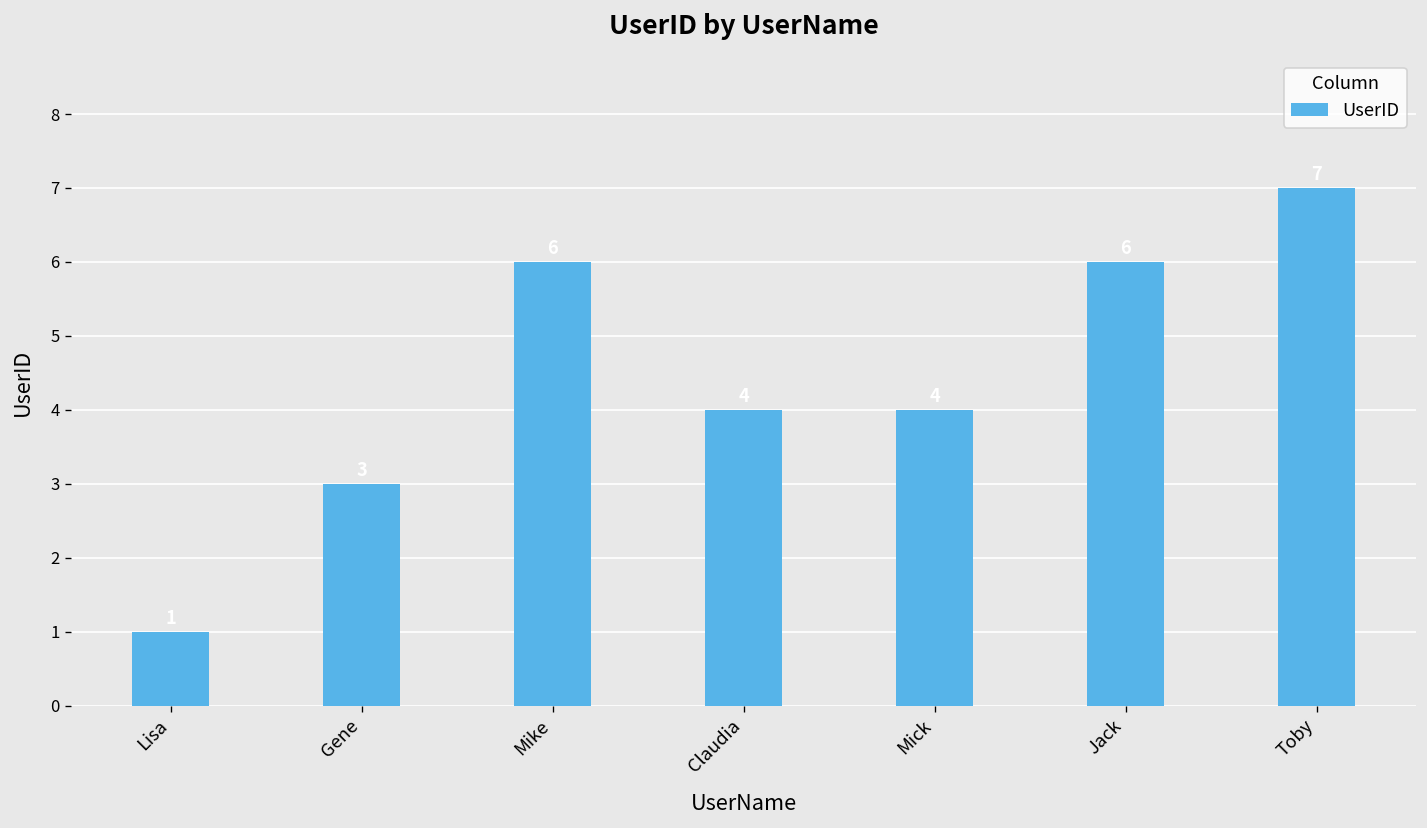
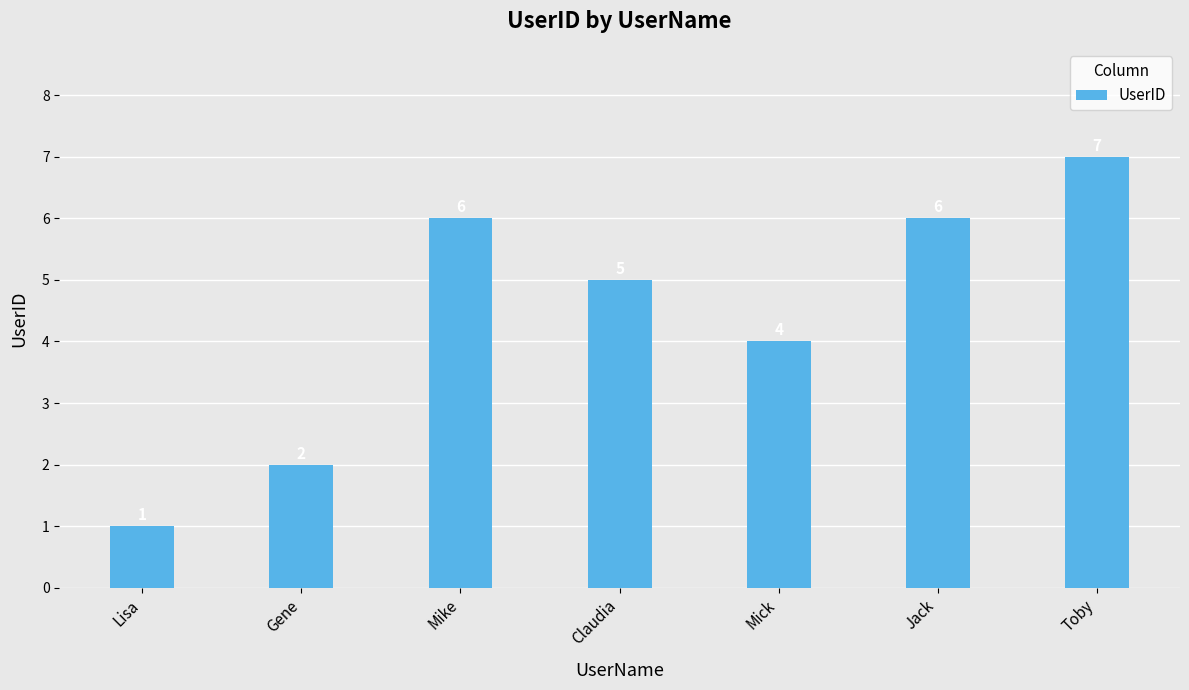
  {
    "Lisa": 1,
-   "Gene": 3,
+   "Gene": 2,
    "Mike": 6,
-   "Claudia": 4,
+   "Claudia": 5,
    "Mick": 4,
    "Jack": 6,
    "Toby": 7
  }
